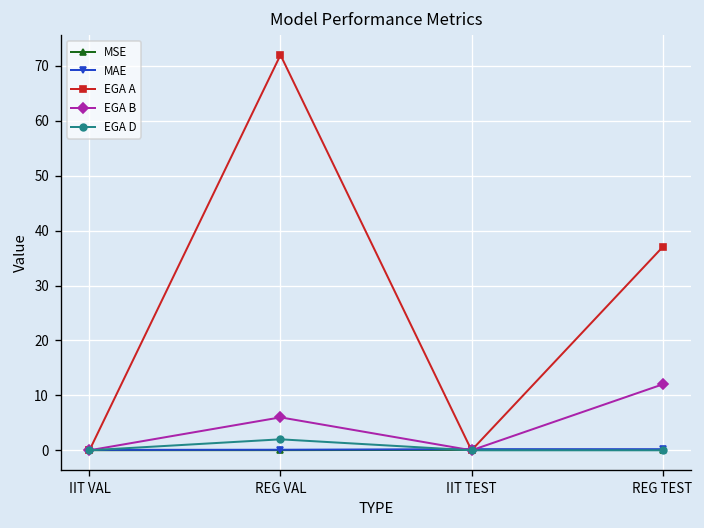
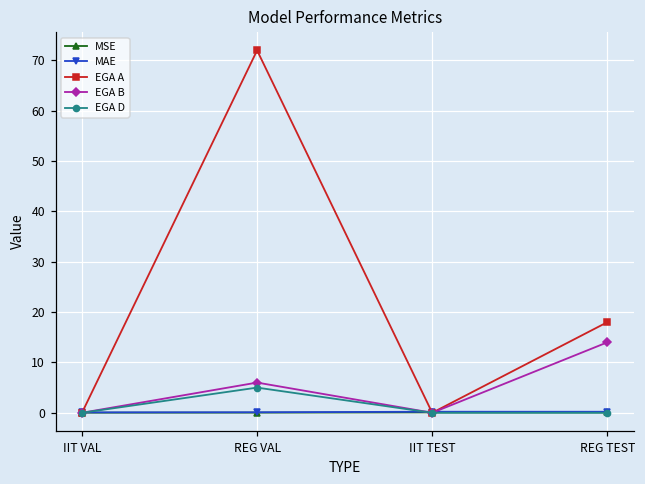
  {
    "EGA A": {
      "REG VAL": 72,
-     "REG TEST": 37
+     "REG TEST": 18
    },
    "EGA B": {
      "REG VAL": 6,
-     "REG TEST": 12
+     "REG TEST": 14
    },
    "EGA D": {
-     "REG VAL": 2
+     "REG VAL": 5
    }
  }
